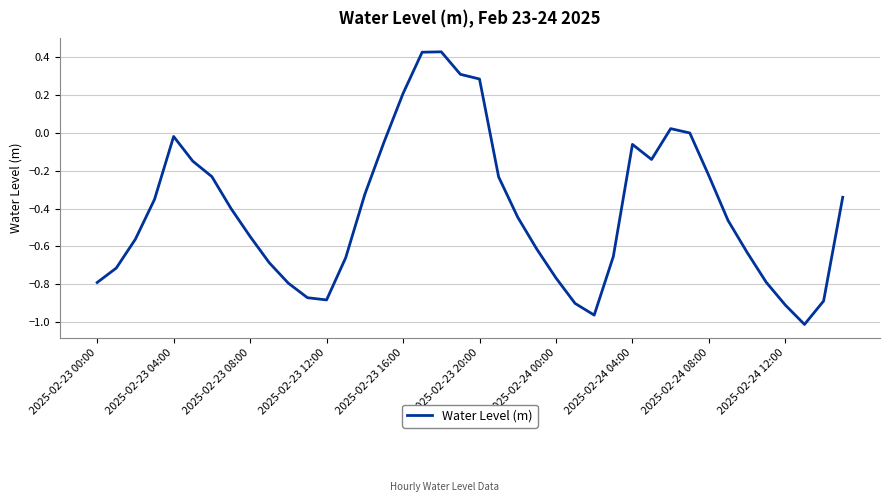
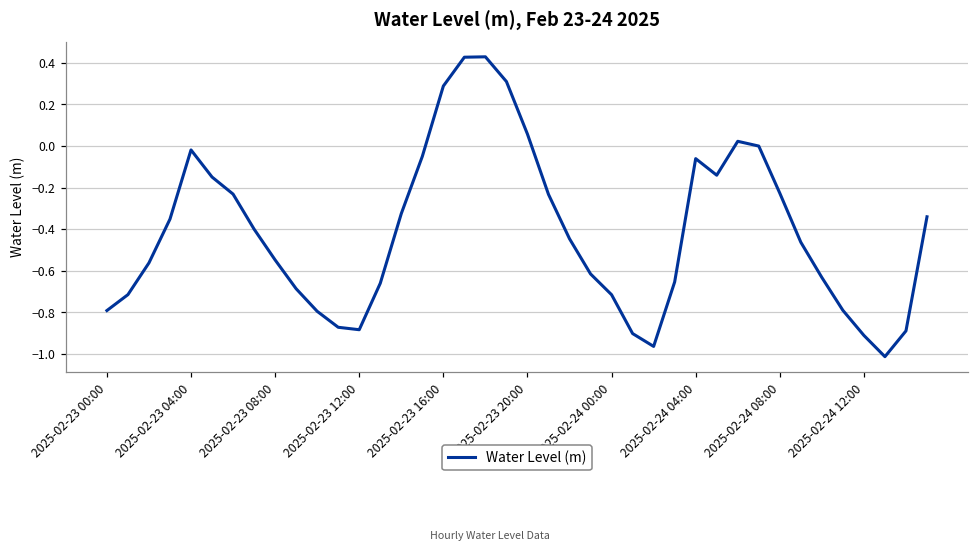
  {
    "2025-02-23 00:00": -0.79,
    "2025-02-23 04:00": -0.02,
    "2025-02-23 08:00": -0.55,
    "2025-02-23 12:00": -0.88,
-   "2025-02-23 16:00": 0.21,
-   "2025-02-23 20:00": 0.29,
-   "2025-02-24 00:00": -0.77,
+   "2025-02-23 16:00": 0.29,
+   "2025-02-23 20:00": 0.06,
+   "2025-02-24 00:00": -0.71,
    "2025-02-24 04:00": -0.06,
    "2025-02-24 08:00": -0.23,
    "2025-02-24 12:00": -0.91
  }
